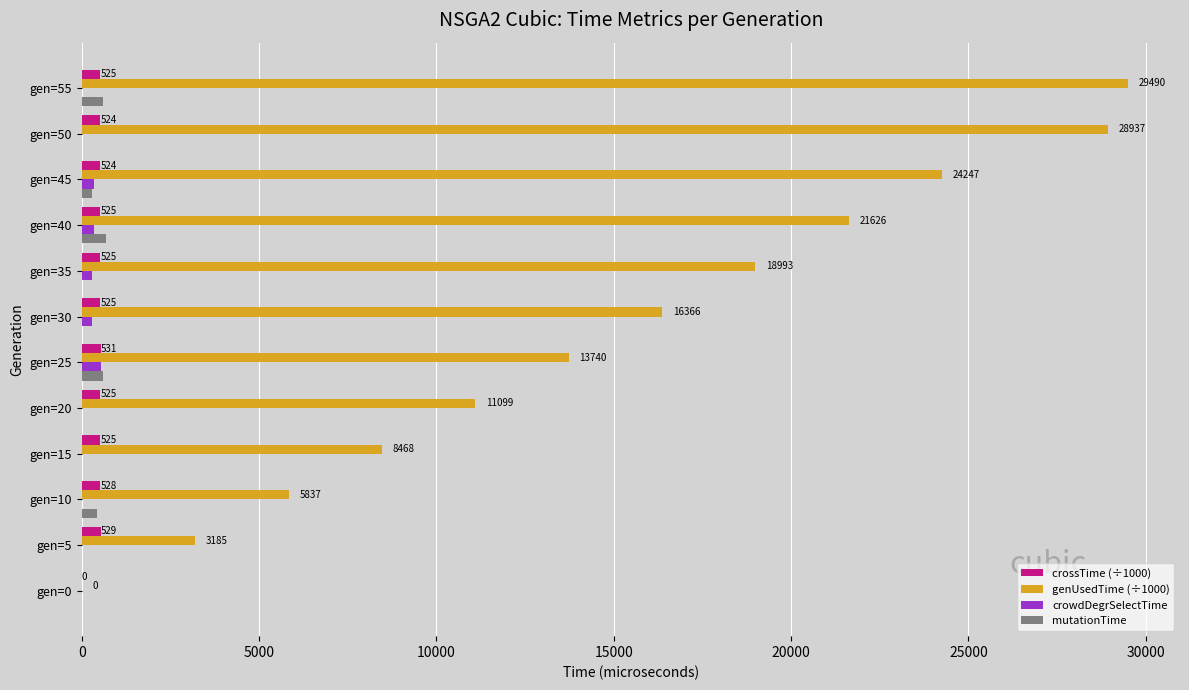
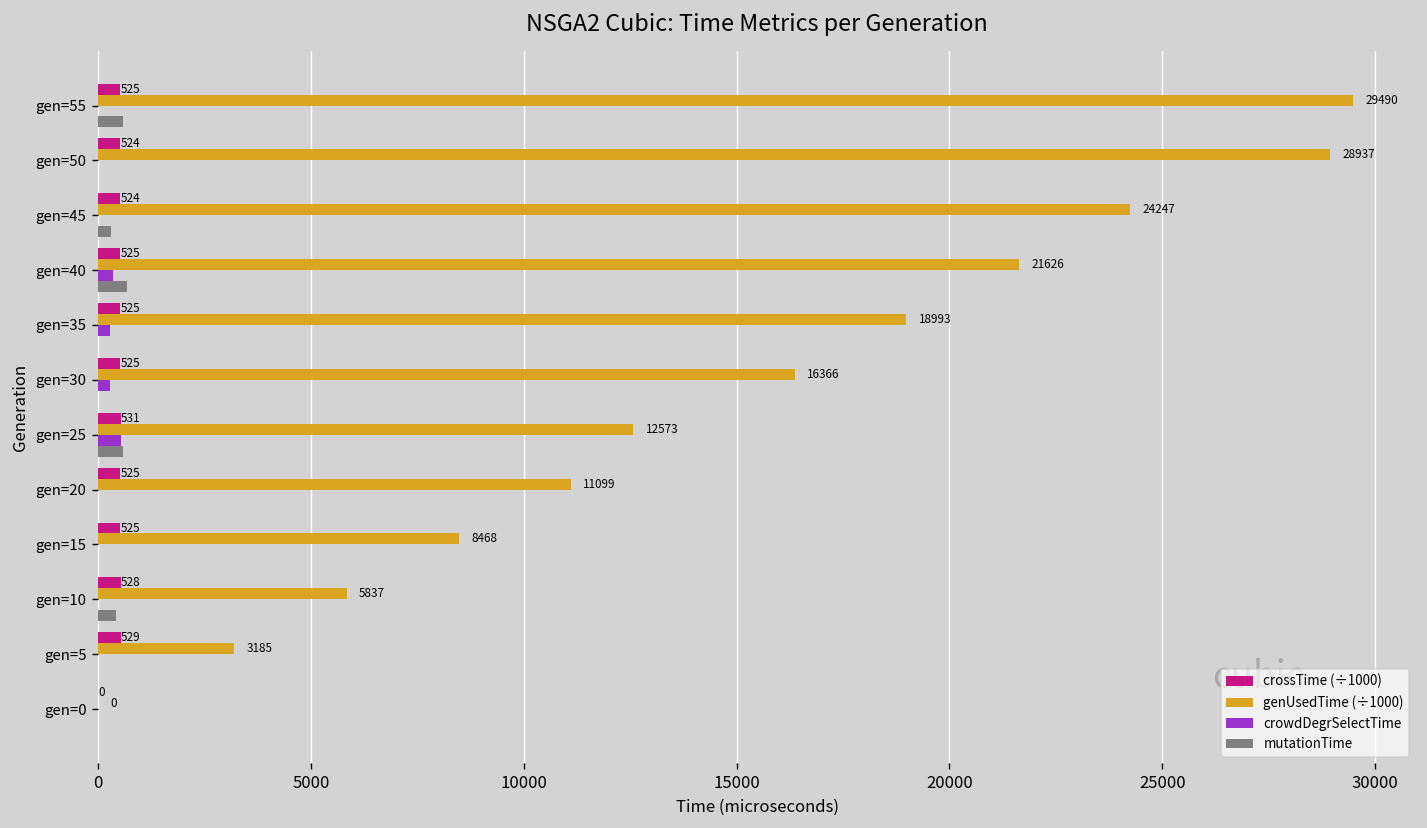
  {
    "crossTime (÷1000)": {
      "gen=55": 525,
      "gen=50": 524,
      "gen=45": 524,
      "gen=40": 525,
      "gen=35": 525,
      "gen=30": 525,
      "gen=25": 531,
      "gen=20": 525,
      "gen=15": 525,
      "gen=10": 528,
      "gen=5": 529,
      "gen=0": 0
    },
    "genUsedTime (÷1000)": {
      "gen=55": 29490,
      "gen=50": 28937,
      "gen=45": 24247,
      "gen=40": 21626,
      "gen=35": 18993,
      "gen=30": 16366,
-     "gen=25": 13740,
+     "gen=25": 12573,
      "gen=20": 11099,
      "gen=15": 8468,
      "gen=10": 5837,
      "gen=5": 3185,
      "gen=0": 0
    },
    "crowdDegrSelectTime": {
-     "gen=45": 300,
+     "gen=45": 0,
      "gen=40": 300,
      "gen=35": 300,
      "gen=30": 300,
      "gen=25": 500,
      "gen=20": 0
    },
    "mutationTime": {
      "gen=55": 600,
      "gen=50": 0,
      "gen=45": 300,
      "gen=40": 700,
      "gen=30": 0,
      "gen=25": 600,
      "gen=20": 0,
      "gen=15": 0,
      "gen=10": 400
    }
  }
